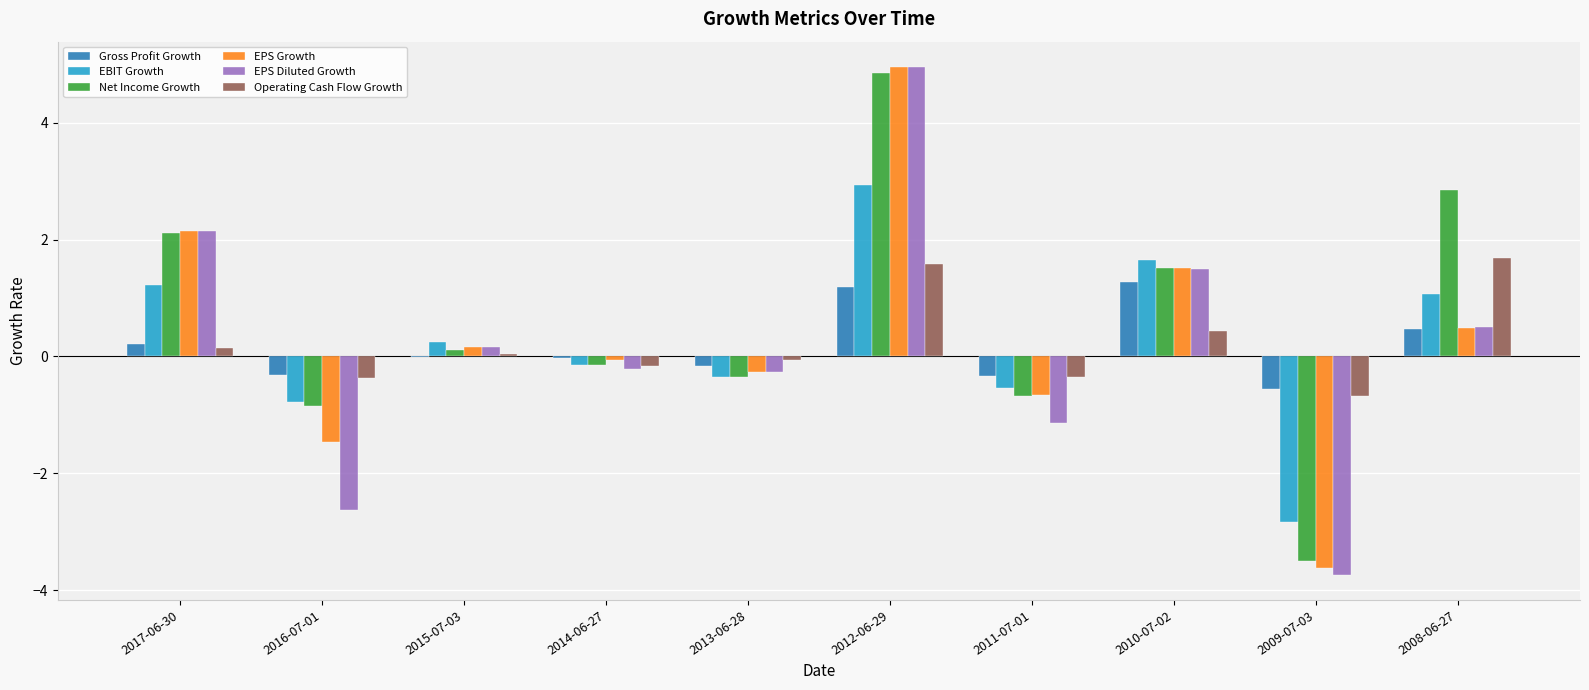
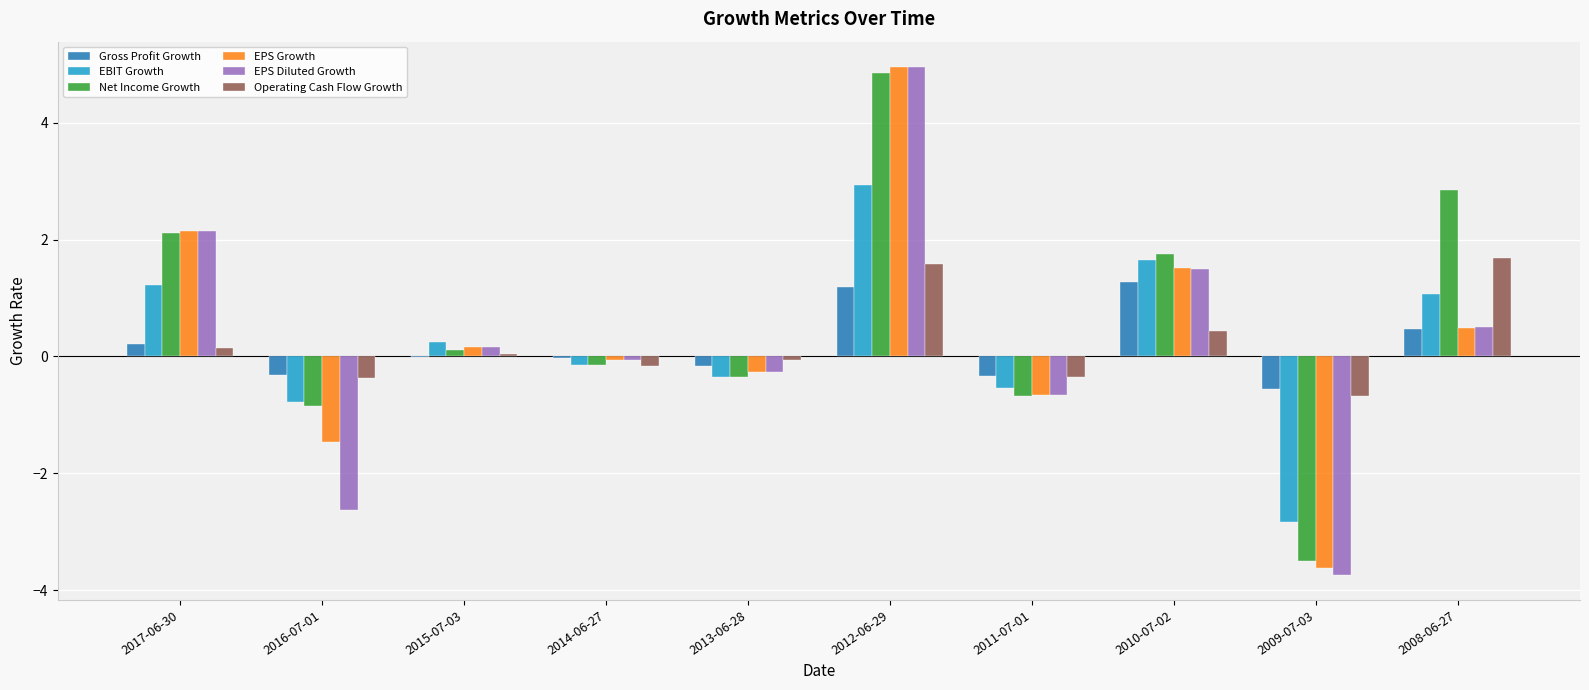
  {
    "Net Income Growth": {
      "2017-06-30": 2.1,
      "2016-07-01": -0.9,
      "2015-07-03": 0.1,
      "2014-06-27": -0.1,
      "2013-06-28": -0.4,
      "2012-06-29": 4.9,
      "2011-07-01": -0.7,
-     "2010-07-02": 1.5,
+     "2010-07-02": 1.7,
      "2009-07-03": -3.5,
      "2008-06-27": 2.8
    },
    "EPS Growth": {
      "2017-06-30": 2.1,
      "2016-07-01": -1.5,
      "2015-07-03": 0.2,
      "2014-06-27": -0.1,
      "2013-06-28": -0.3,
      "2012-06-29": 4.9,
      "2011-07-01": -0.7,
      "2010-07-02": 1.5,
      "2009-07-03": -3.6,
      "2008-06-27": 0.5
    },
    "EPS Diluted Growth": {
      "2017-06-30": 2.1,
      "2016-07-01": -2.6,
      "2015-07-03": 0.2,
-     "2014-06-27": -0.2,
+     "2014-06-27": -0.1,
      "2013-06-28": -0.3,
      "2012-06-29": 5.0,
-     "2011-07-01": -1.1,
+     "2011-07-01": -0.7,
      "2010-07-02": 1.5,
      "2009-07-03": -3.7,
      "2008-06-27": 0.5
    },
    "Operating Cash Flow Growth": {
      "2017-06-30": 0.1,
      "2016-07-01": -0.4,
      "2014-06-27": -0.2,
      "2013-06-28": -0.1,
      "2012-06-29": 1.6,
      "2011-07-01": -0.3,
      "2010-07-02": 0.4,
      "2009-07-03": -0.7,
      "2008-06-27": 1.7
    }
  }
